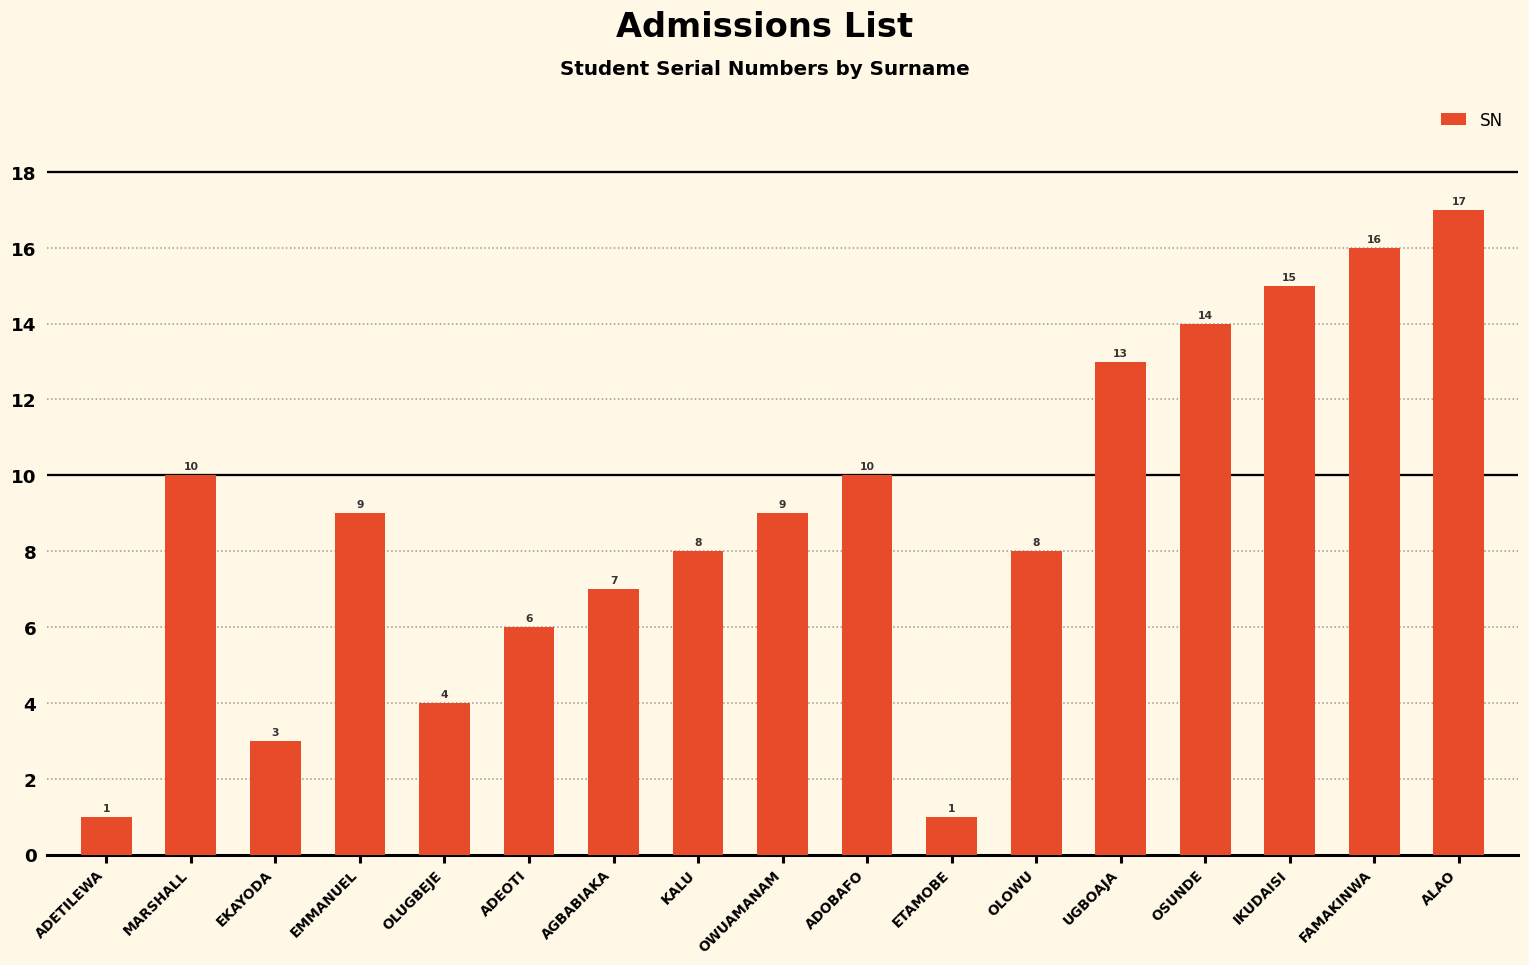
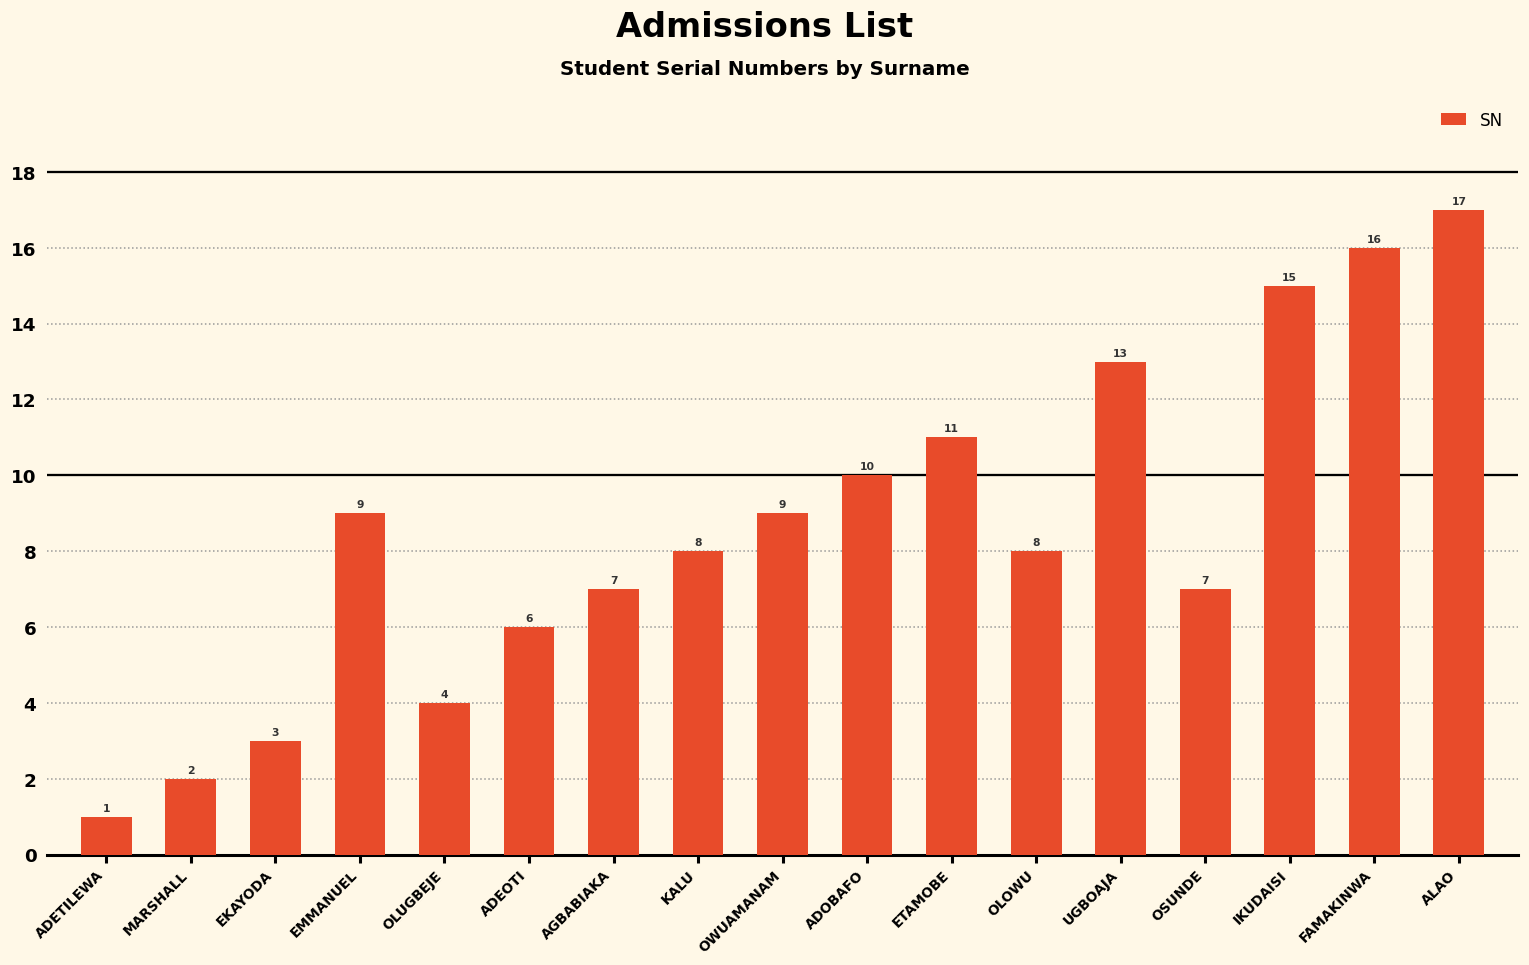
  {
    "ADETILEWA": 1,
-   "MARSHALL": 10,
+   "MARSHALL": 2,
    "EKAYODA": 3,
    "EMMANUEL": 9,
    "OLUGBEJE": 4,
    "ADEOTI": 6,
    "AGBABIAKA": 7,
    "KALU": 8,
    "OWUAMANAM": 9,
    "ADOBAFO": 10,
-   "ETAMOBE": 1,
+   "ETAMOBE": 11,
    "OLOWU": 8,
    "UGBOAJA": 13,
-   "OSUNDE": 14,
+   "OSUNDE": 7,
    "IKUDAISI": 15,
    "FAMAKINWA": 16,
    "ALAO": 17
  }
